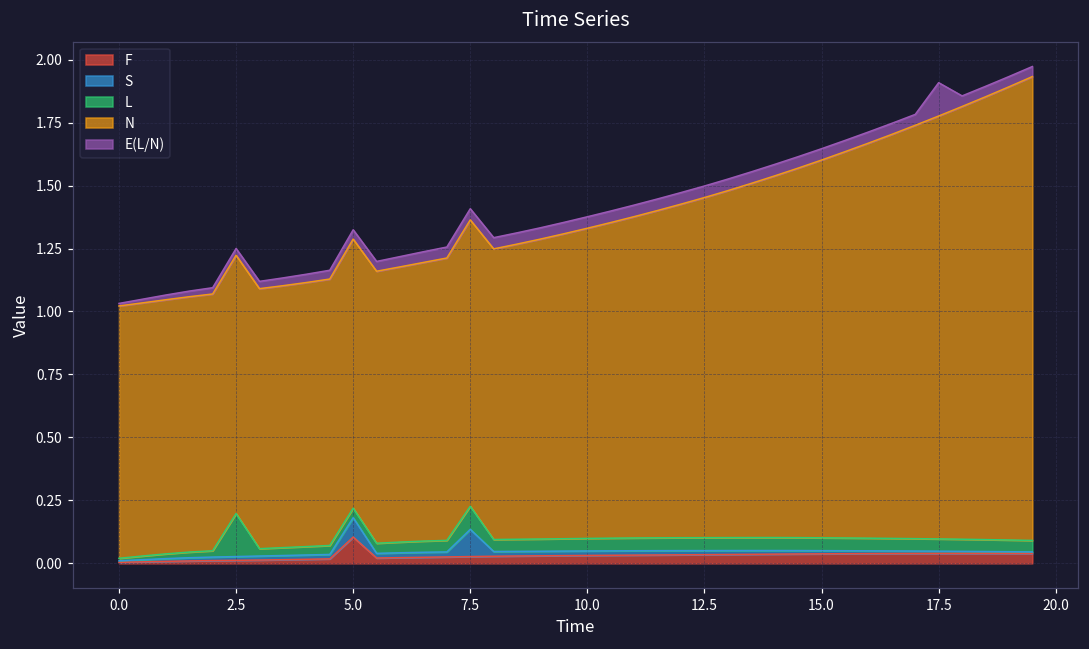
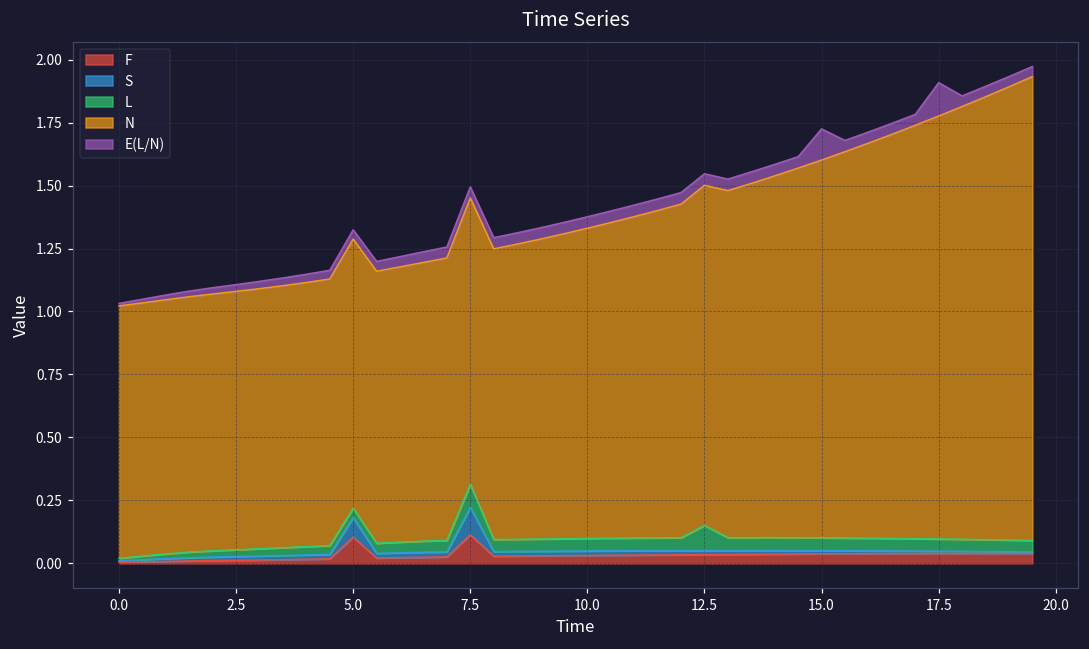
  {
    "F": {
      "2.5": 0.01,
      "5.0": 0.10,
-     "7.5": 0.03,
+     "7.5": 0.11,
      "10.0": 0.03,
      "12.5": 0.03,
      "15.0": 0.04
    },
    "S": {
      "2.5": 0.01,
      "5.0": 0.08,
      "7.5": 0.11,
      "10.0": 0.02,
      "12.5": 0.02,
      "15.0": 0.01
    },
    "L": {
-     "2.5": 0.17,
+     "2.5": 0.03,
      "5.0": 0.04,
      "7.5": 0.09,
      "10.0": 0.05,
-     "12.5": 0.05,
+     "12.5": 0.10,
      "15.0": 0.05,
      "17.5": 0.05
    },
    "N": {
      "2.5": 1.03,
      "5.0": 1.07,
      "7.5": 1.14,
      "10.0": 1.23,
      "12.5": 1.35,
      "15.0": 1.50,
      "17.5": 1.68
    },
    "E(L/N)": {
      "2.5": 0.03,
      "5.0": 0.04,
      "7.5": 0.04,
      "10.0": 0.05,
      "12.5": 0.05,
-     "15.0": 0.05,
+     "15.0": 0.12,
      "17.5": 0.13
    }
  }
